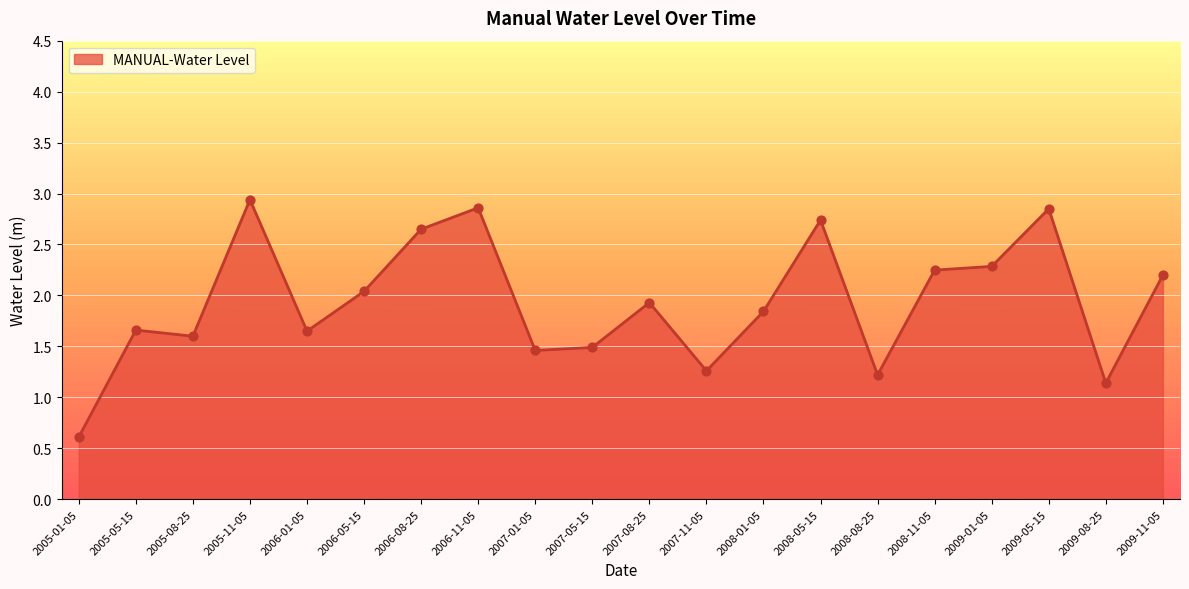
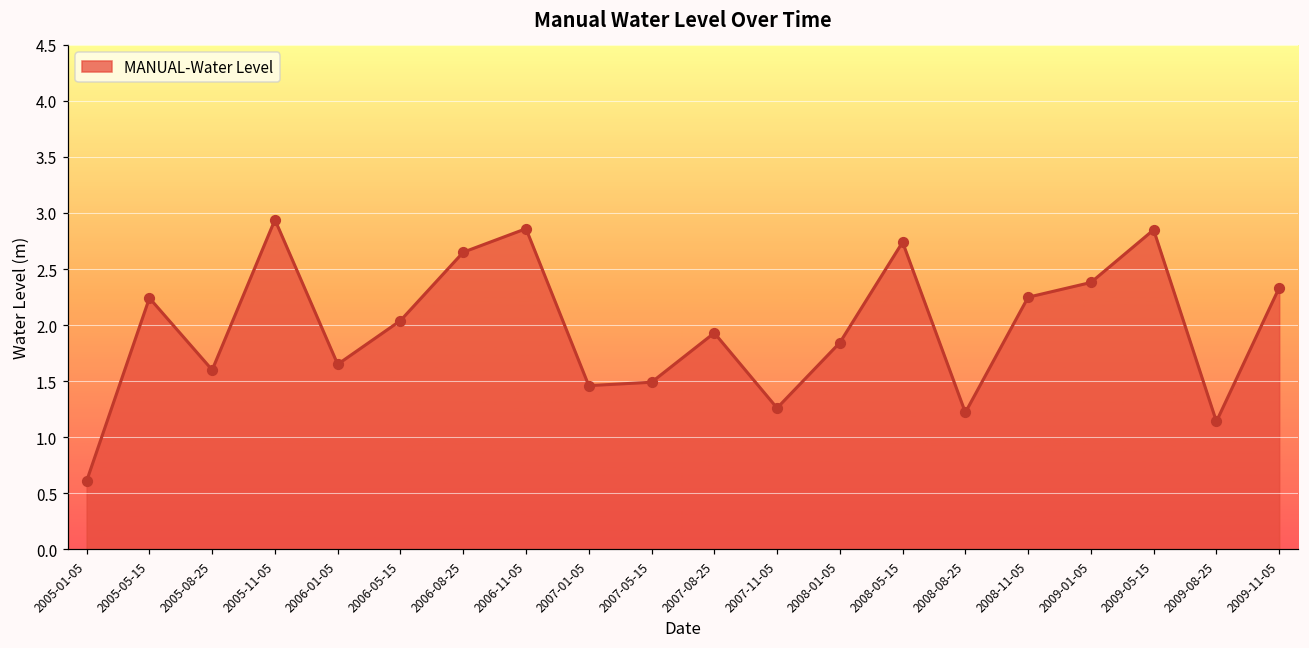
  {
    "2005-01-05": 0.61,
-   "2005-05-15": 1.66,
+   "2005-05-15": 2.24,
    "2005-08-25": 1.60,
    "2005-11-05": 2.94,
    "2006-01-05": 1.65,
    "2006-05-15": 2.04,
    "2006-08-25": 2.65,
    "2006-11-05": 2.86,
    "2007-01-05": 1.46,
    "2007-05-15": 1.49,
    "2007-08-25": 1.93,
    "2007-11-05": 1.26,
    "2008-01-05": 1.84,
    "2008-05-15": 2.74,
    "2008-08-25": 1.22,
    "2008-11-05": 2.25,
-   "2009-01-05": 2.28,
+   "2009-01-05": 2.38,
    "2009-05-15": 2.85,
    "2009-08-25": 1.14,
-   "2009-11-05": 2.20
+   "2009-11-05": 2.33
  }
